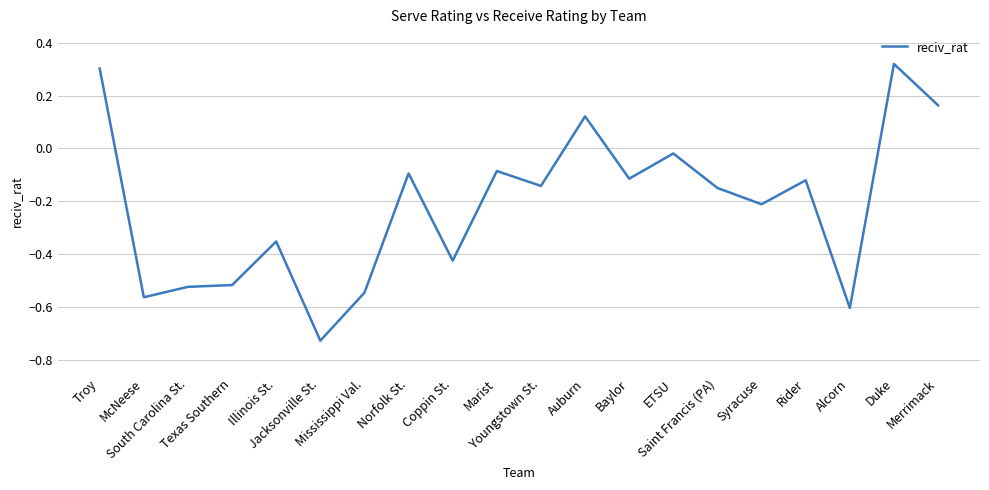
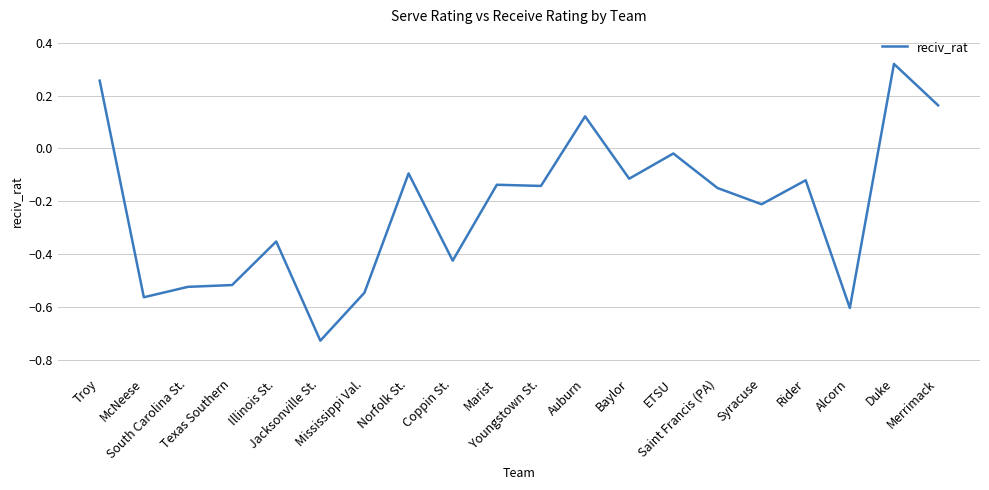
  {
-   "Troy": 0.30,
+   "Troy": 0.26,
    "McNeese": -0.56,
    "South Carolina St.": -0.52,
    "Texas Southern": -0.52,
    "Illinois St.": -0.35,
    "Jacksonville St.": -0.73,
    "Mississippi Val.": -0.54,
    "Norfolk St.": -0.09,
    "Coppin St.": -0.42,
-   "Marist": -0.09,
+   "Marist": -0.14,
    "Youngstown St.": -0.14,
    "Auburn": 0.12,
    "Baylor": -0.11,
    "ETSU": -0.02,
    "Saint Francis (PA)": -0.15,
    "Syracuse": -0.21,
    "Rider": -0.12,
    "Alcorn": -0.60,
    "Duke": 0.32,
    "Merrimack": 0.16
  }
